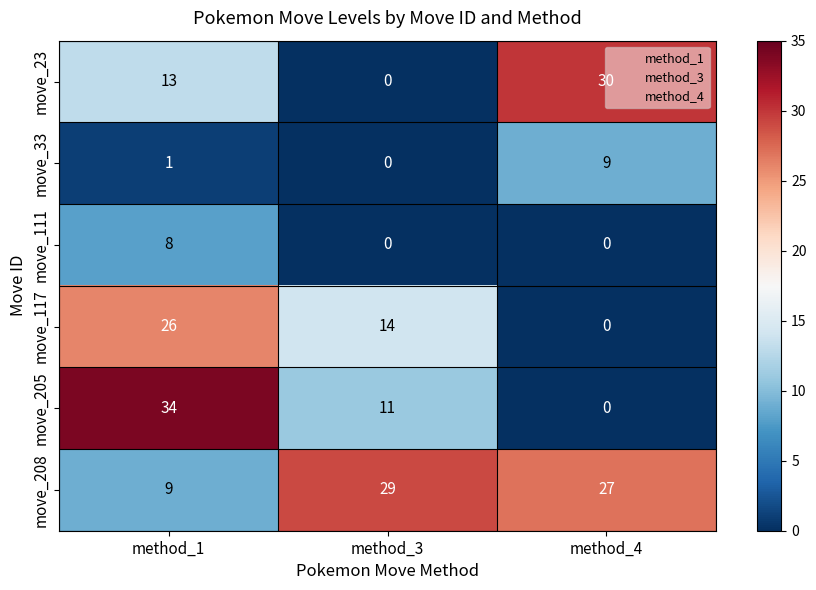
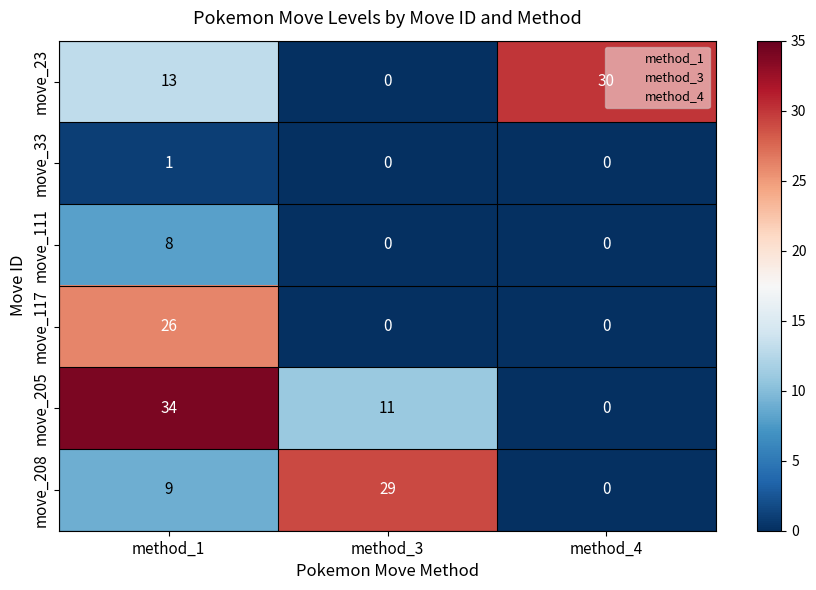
  {
    "move_23": {
      "method_1": 13,
      "method_3": 0
    },
    "move_33": {
      "method_1": 1,
      "method_3": 0,
-     "method_4": 9
+     "method_4": 0
    },
    "move_111": {
      "method_1": 8,
      "method_3": 0,
      "method_4": 0
    },
    "move_117": {
      "method_1": 26,
-     "method_3": 14,
+     "method_3": 0,
      "method_4": 0
    },
    "move_205": {
      "method_1": 34,
      "method_3": 11,
      "method_4": 0
    },
    "move_208": {
      "method_1": 9,
      "method_3": 29,
-     "method_4": 27
+     "method_4": 0
    }
  }
